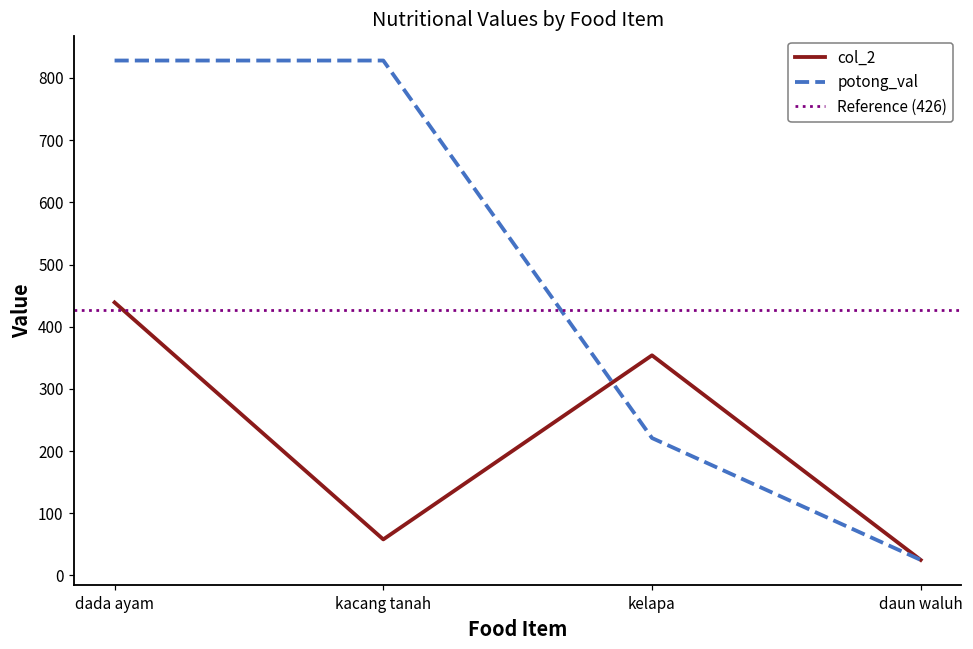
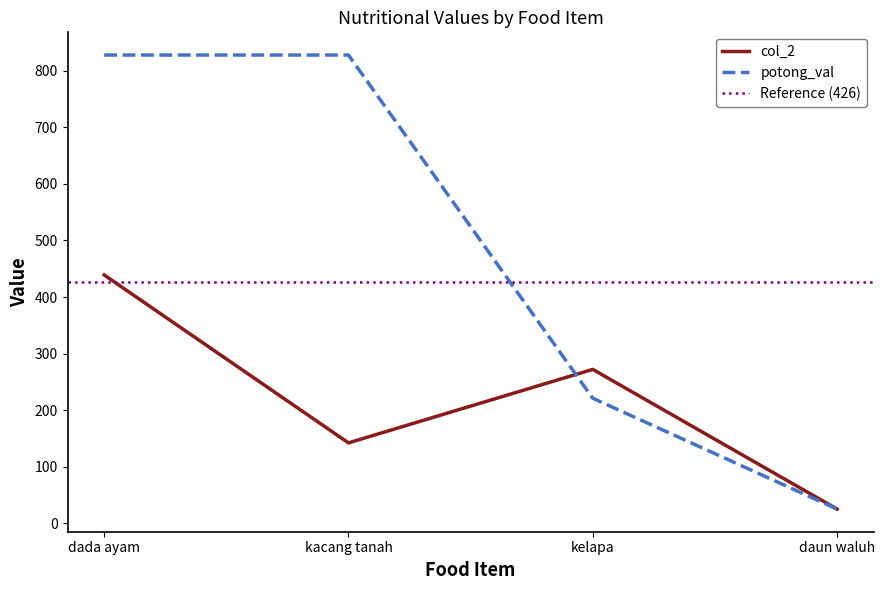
  {
    "col_2": {
      "dada ayam": 440,
-     "kacang tanah": 60,
-     "kelapa": 350
+     "kacang tanah": 140,
+     "kelapa": 270
    },
    "potong_val": {
      "dada ayam": 830,
      "kacang tanah": 830,
      "kelapa": 220
    }
  }
